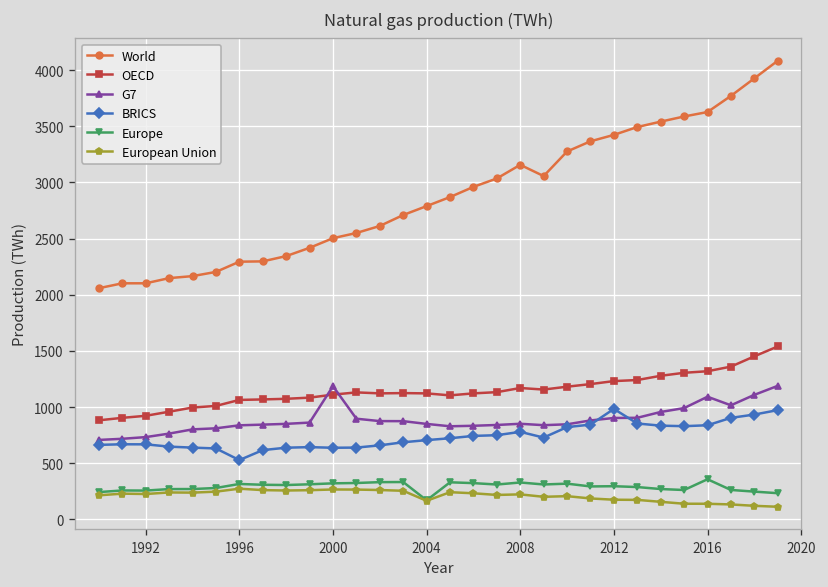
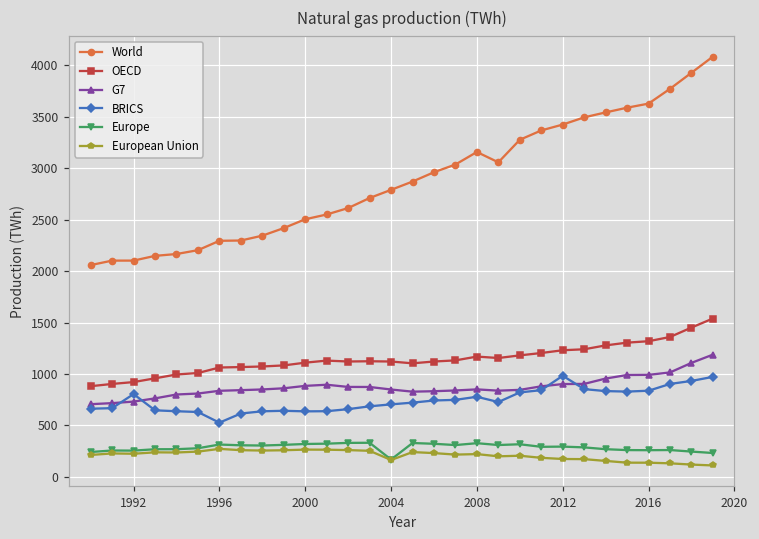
  {
    "G7": {
      "1992": 700,
      "1996": 800,
-     "2000": 1200,
+     "2000": 900,
      "2004": 800,
      "2008": 900,
      "2012": 900,
-     "2016": 1100
+     "2016": 1000
    },
    "BRICS": {
-     "1992": 700,
+     "1992": 800,
      "1996": 500,
      "2000": 600,
      "2004": 700,
      "2008": 800,
      "2012": 1000,
      "2016": 800
    },
    "Europe": {
      "1992": 300,
      "1996": 300,
      "2000": 300,
      "2008": 300,
      "2012": 300,
-     "2016": 400
+     "2016": 300
    },
    "European Union": {
      "1992": 200,
      "1996": 300,
      "2000": 300,
      "2008": 200,
      "2012": 200,
      "2016": 100
    }
  }
